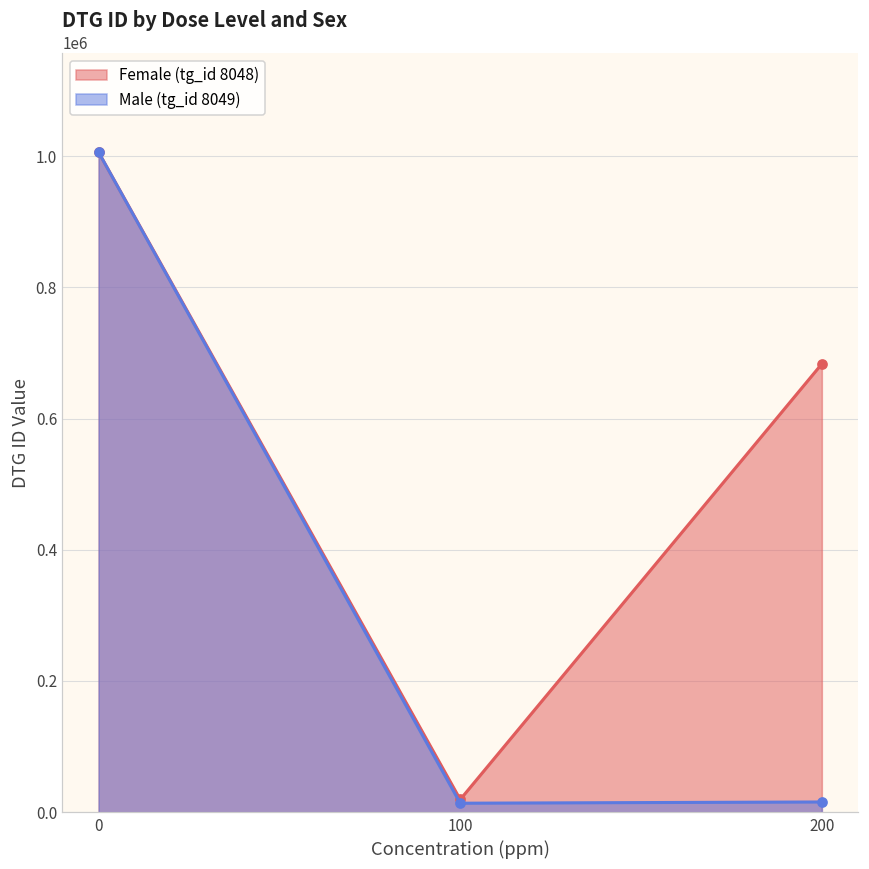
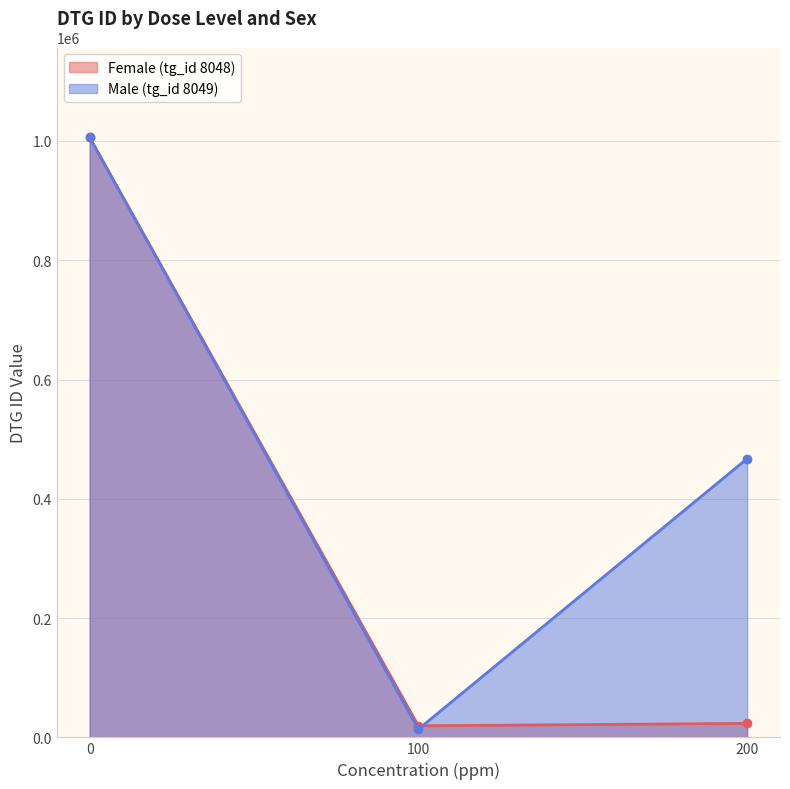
  {
    "Female (tg_id 8048)": {
      "100": 20000,
-     "200": 680000
+     "200": 20000
    },
    "Male (tg_id 8049)": {
      "100": 10000,
-     "200": 20000
+     "200": 470000
    }
  }
